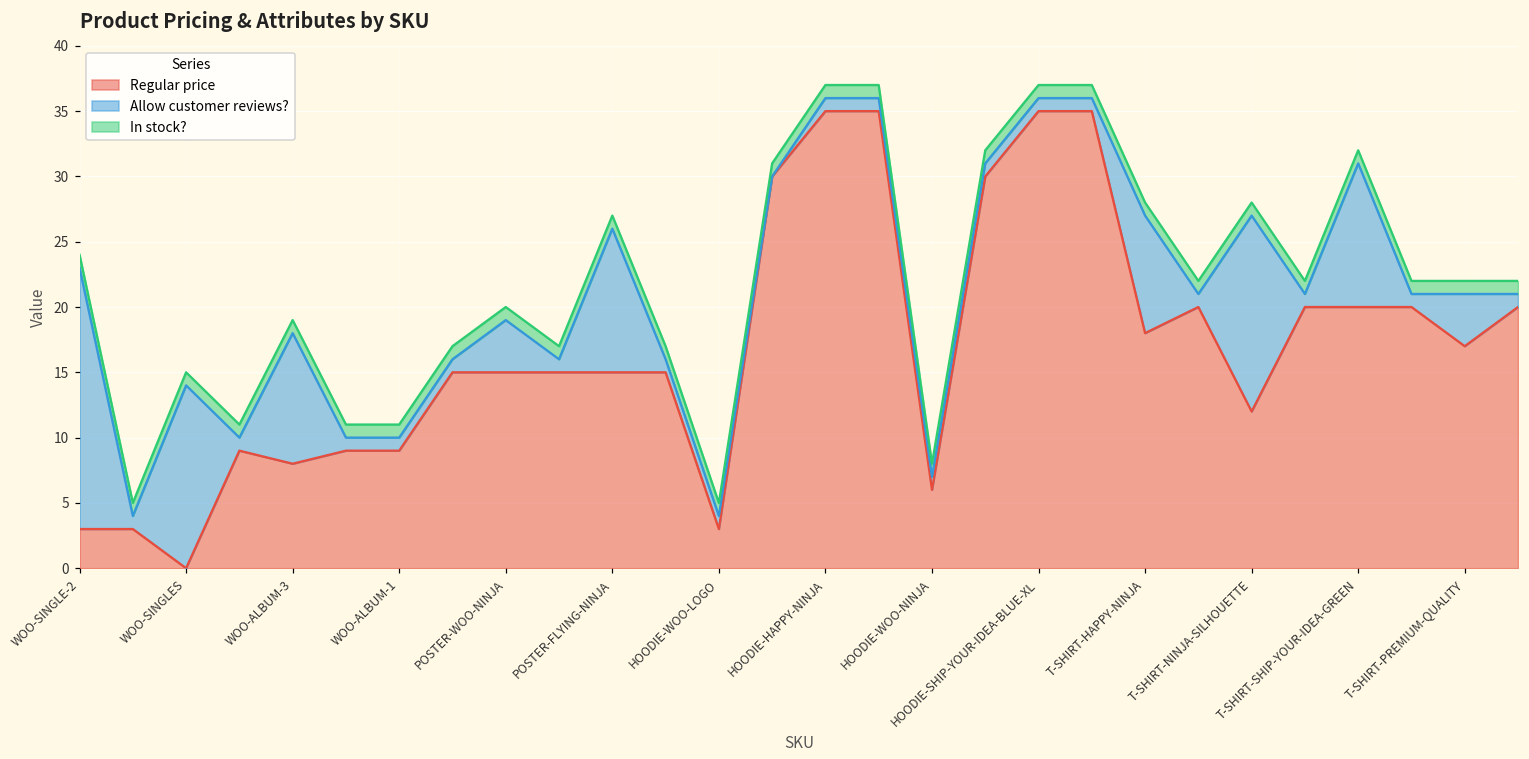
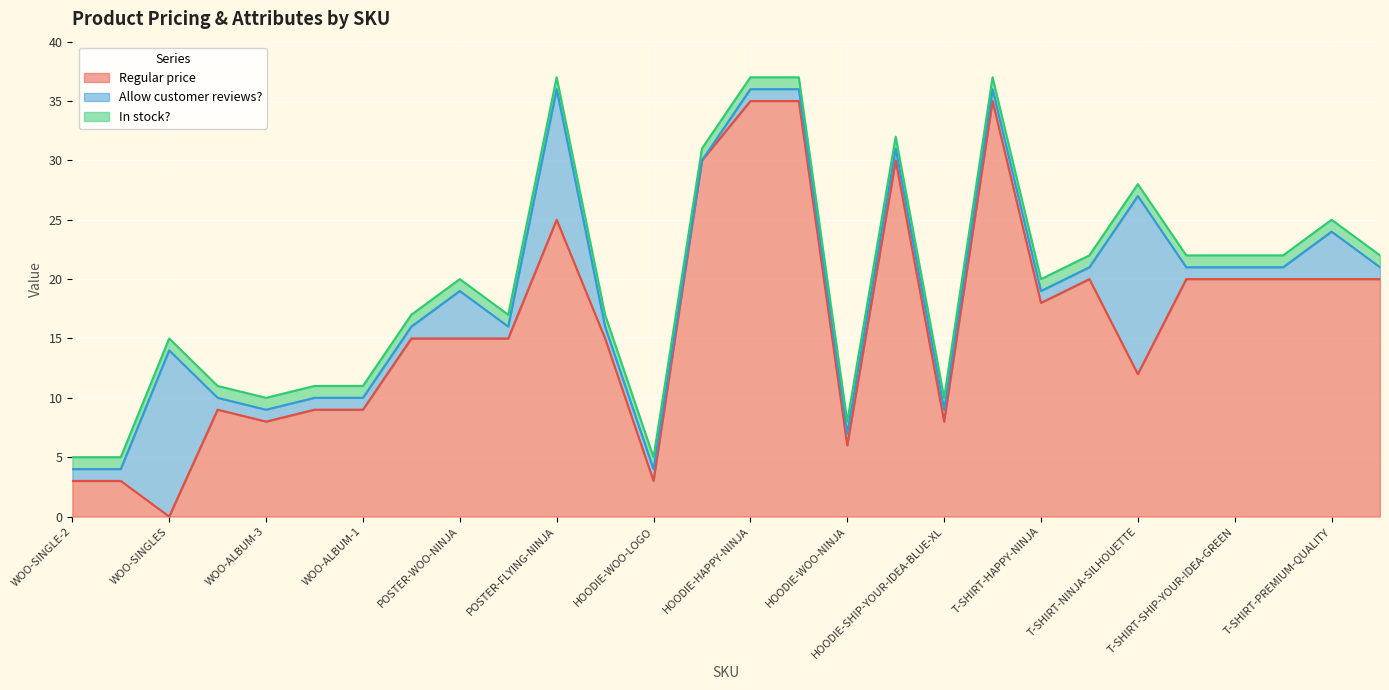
  {
    "Regular price": {
      "WOO-SINGLE-2": 3,
      "WOO-SINGLES": 0,
      "WOO-ALBUM-3": 8,
      "WOO-ALBUM-1": 9,
      "POSTER-WOO-NINJA": 15,
-     "POSTER-FLYING-NINJA": 15,
+     "POSTER-FLYING-NINJA": 25,
      "HOODIE-WOO-LOGO": 3,
      "HOODIE-HAPPY-NINJA": 35,
      "HOODIE-WOO-NINJA": 6,
-     "HOODIE-SHIP-YOUR-IDEA-BLUE-XL": 35,
+     "HOODIE-SHIP-YOUR-IDEA-BLUE-XL": 8,
      "T-SHIRT-HAPPY-NINJA": 18,
      "T-SHIRT-NINJA-SILHOUETTE": 12,
      "T-SHIRT-SHIP-YOUR-IDEA-GREEN": 20,
-     "T-SHIRT-PREMIUM-QUALITY": 17
+     "T-SHIRT-PREMIUM-QUALITY": 20
    },
    "Allow customer reviews?": {
-     "WOO-SINGLE-2": 20,
+     "WOO-SINGLE-2": 1,
      "WOO-SINGLES": 14,
-     "WOO-ALBUM-3": 10,
+     "WOO-ALBUM-3": 1,
      "WOO-ALBUM-1": 1,
      "POSTER-WOO-NINJA": 4,
      "POSTER-FLYING-NINJA": 11,
      "HOODIE-WOO-LOGO": 1,
      "HOODIE-HAPPY-NINJA": 1,
      "HOODIE-WOO-NINJA": 1,
      "HOODIE-SHIP-YOUR-IDEA-BLUE-XL": 1,
-     "T-SHIRT-HAPPY-NINJA": 9,
+     "T-SHIRT-HAPPY-NINJA": 1,
      "T-SHIRT-NINJA-SILHOUETTE": 15,
-     "T-SHIRT-SHIP-YOUR-IDEA-GREEN": 11,
+     "T-SHIRT-SHIP-YOUR-IDEA-GREEN": 1,
      "T-SHIRT-PREMIUM-QUALITY": 4
    },
    "In stock?": {
      "WOO-SINGLE-2": 1,
      "WOO-SINGLES": 1,
      "WOO-ALBUM-3": 1,
      "WOO-ALBUM-1": 1,
      "POSTER-WOO-NINJA": 1,
      "POSTER-FLYING-NINJA": 1,
      "HOODIE-WOO-LOGO": 1,
      "HOODIE-HAPPY-NINJA": 1,
      "HOODIE-WOO-NINJA": 1,
      "HOODIE-SHIP-YOUR-IDEA-BLUE-XL": 1,
      "T-SHIRT-HAPPY-NINJA": 1,
      "T-SHIRT-NINJA-SILHOUETTE": 1,
      "T-SHIRT-SHIP-YOUR-IDEA-GREEN": 1,
      "T-SHIRT-PREMIUM-QUALITY": 1
    }
  }
